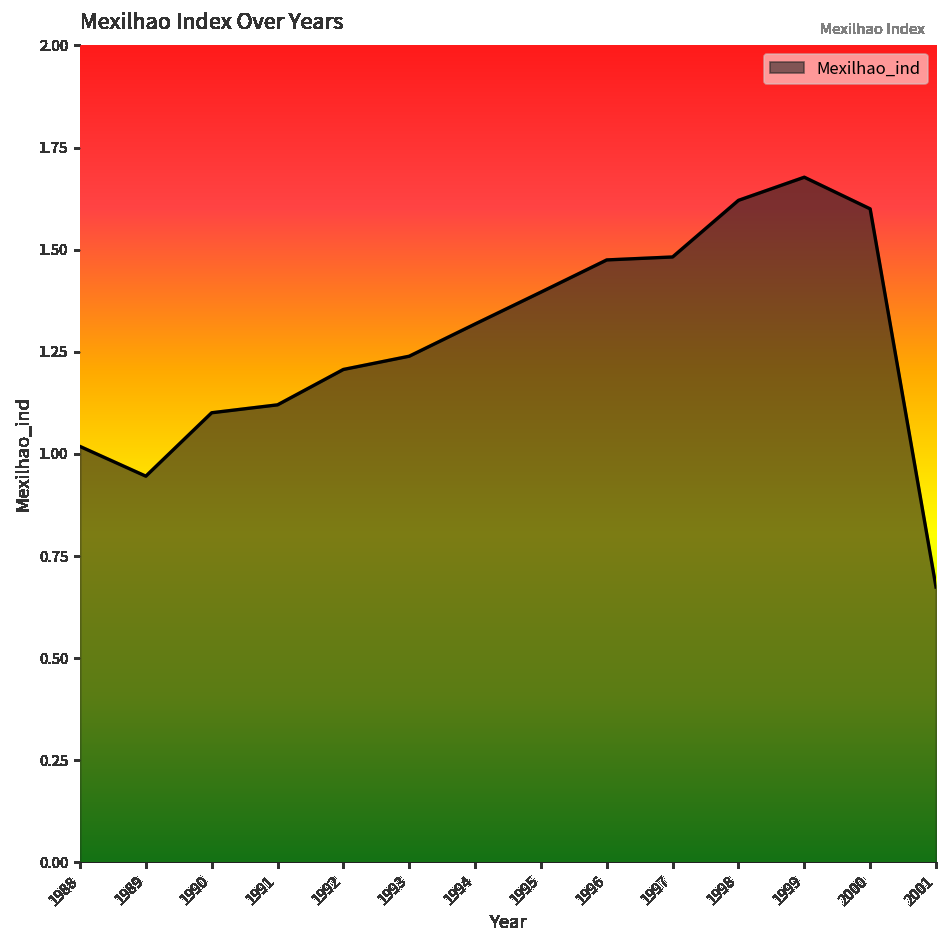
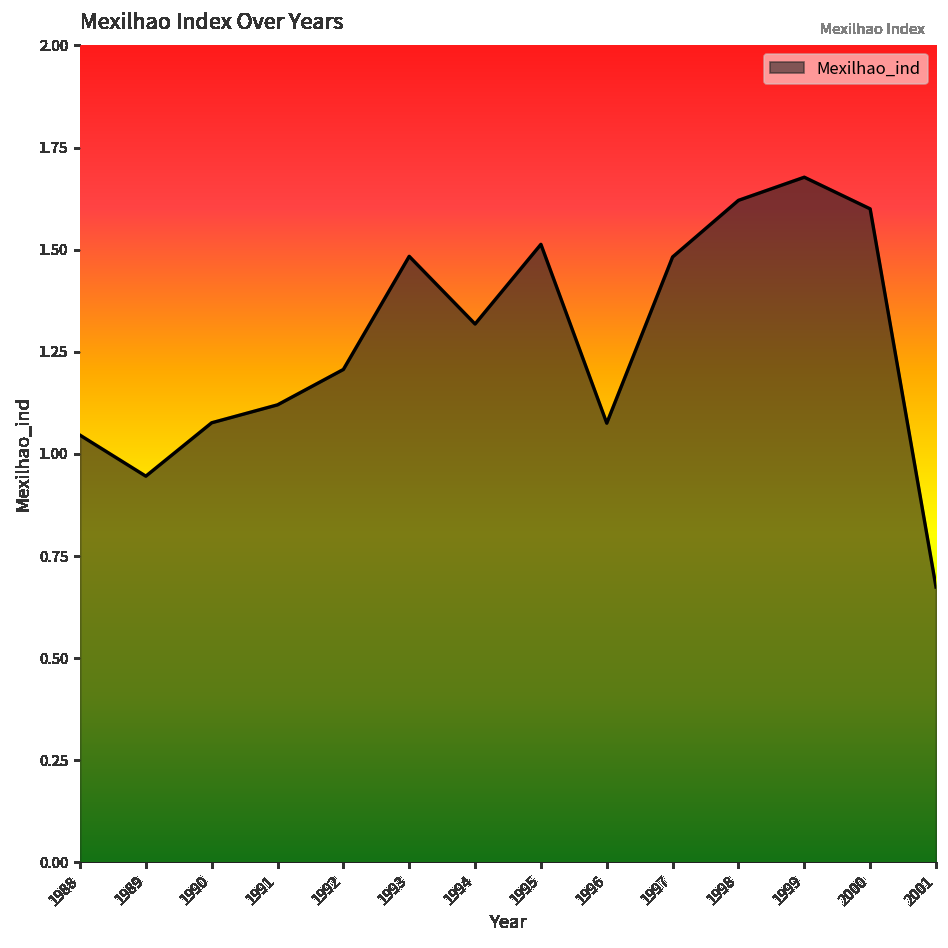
  {
-   "1988": 1.02,
+   "1988": 1.05,
    "1989": 0.95,
-   "1990": 1.10,
+   "1990": 1.08,
    "1991": 1.12,
    "1992": 1.21,
-   "1993": 1.24,
+   "1993": 1.48,
    "1994": 1.32,
-   "1995": 1.40,
-   "1996": 1.48,
+   "1995": 1.51,
+   "1996": 1.08,
    "1997": 1.48,
    "1998": 1.62,
    "1999": 1.68,
    "2000": 1.60,
    "2001": 0.67
  }
